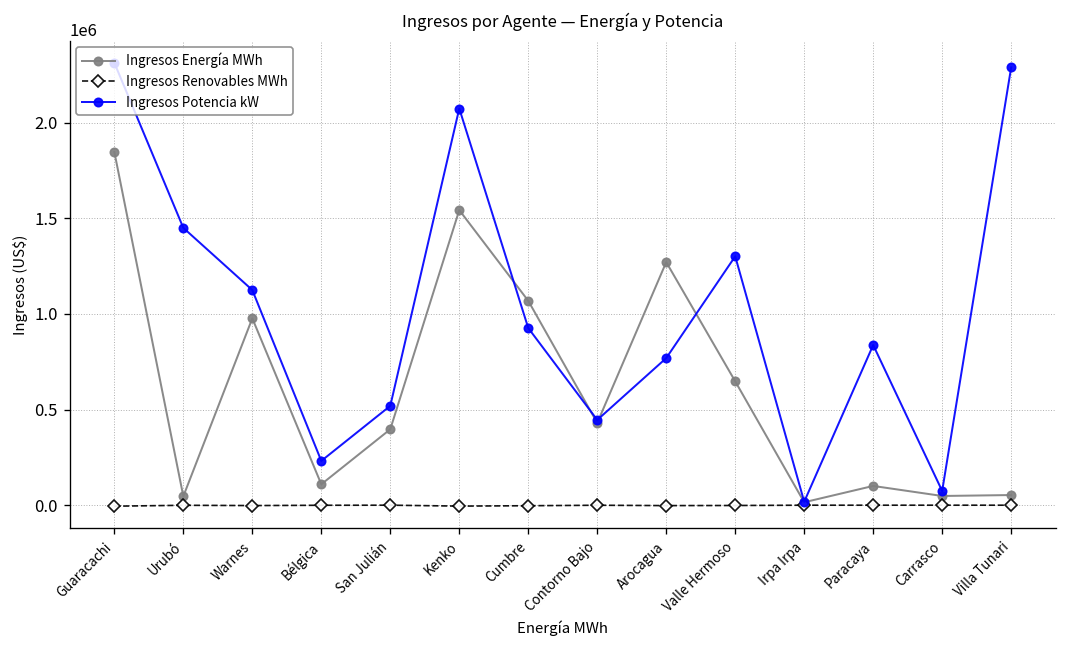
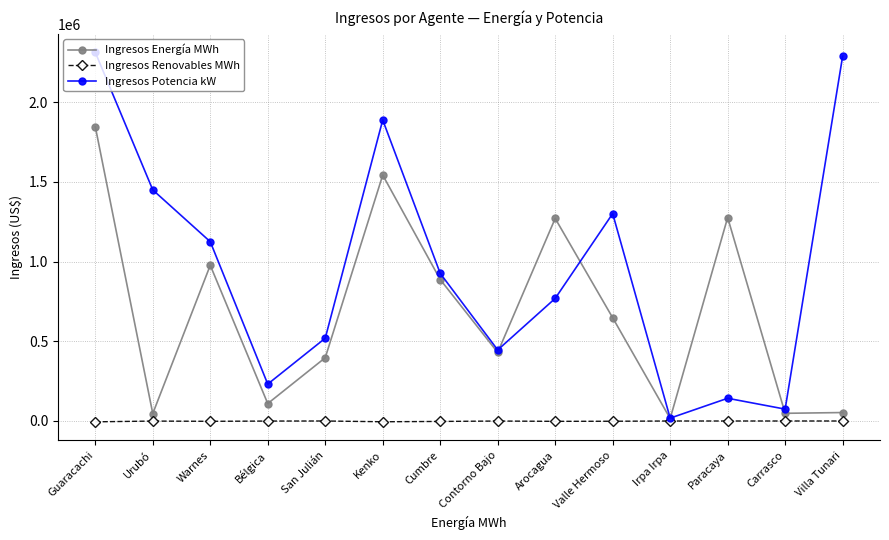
  {
    "Ingresos Energía MWh": {
      "Guaracachi": 1850000,
      "Urubó": 50000,
      "Warnes": 980000,
      "Bélgica": 110000,
      "San Julián": 400000,
      "Kenko": 1540000,
-     "Cumbre": 1070000,
+     "Cumbre": 890000,
      "Arocagua": 1270000,
      "Valle Hermoso": 650000,
-     "Paracaya": 100000,
+     "Paracaya": 1280000,
      "Carrasco": 50000,
      "Villa Tunari": 50000
    },
    "Ingresos Renovables MWh": {
      "Guaracachi": -10000,
      "Urubó": 0,
      "Warnes": 0,
      "Bélgica": 0,
      "San Julián": 0,
      "Kenko": 0,
      "Cumbre": 0,
      "Contorno Bajo": 0,
      "Arocagua": 0,
      "Valle Hermoso": 0,
      "Paracaya": 0,
      "Carrasco": 0,
      "Villa Tunari": 0
    },
    "Ingresos Potencia kW": {
      "Urubó": 1450000,
      "Warnes": 1120000,
      "Bélgica": 230000,
      "San Julián": 520000,
-     "Kenko": 2070000,
+     "Kenko": 1890000,
      "Cumbre": 930000,
      "Arocagua": 770000,
      "Valle Hermoso": 1300000,
-     "Paracaya": 840000,
+     "Paracaya": 140000,
      "Carrasco": 70000,
      "Villa Tunari": 2290000
    }
  }
